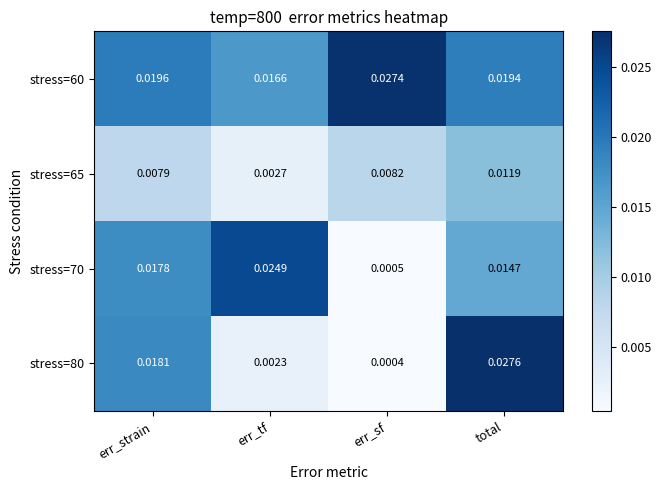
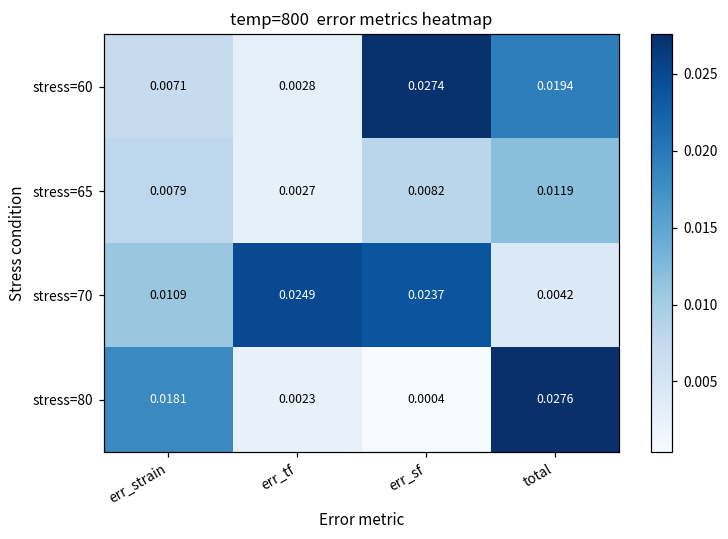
  {
    "stress=60": {
-     "err_strain": 0.0196,
-     "err_tf": 0.0166,
+     "err_strain": 0.0071,
+     "err_tf": 0.0028,
      "err_sf": 0.0274,
      "total": 0.0194
    },
    "stress=65": {
      "err_strain": 0.0079,
      "err_tf": 0.0027,
      "err_sf": 0.0082,
      "total": 0.0119
    },
    "stress=70": {
-     "err_strain": 0.0178,
+     "err_strain": 0.0109,
      "err_tf": 0.0249,
-     "err_sf": 0.0005,
-     "total": 0.0147
+     "err_sf": 0.0237,
+     "total": 0.0042
    },
    "stress=80": {
      "err_strain": 0.0181,
      "err_tf": 0.0023,
      "err_sf": 0.0004,
      "total": 0.0276
    }
  }
